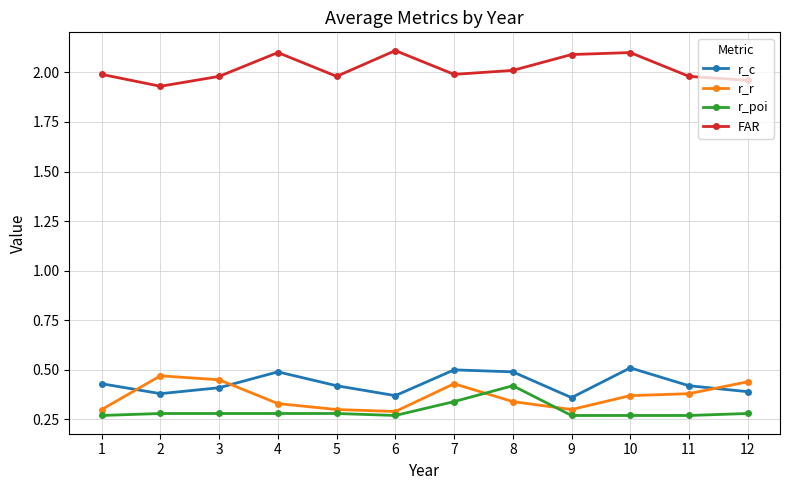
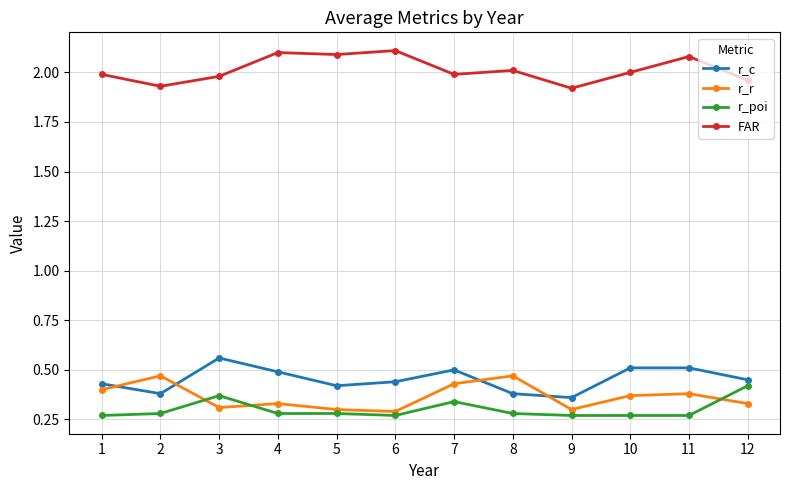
  {
    "r_c": {
      "1": 0.43,
      "2": 0.38,
-     "3": 0.41,
+     "3": 0.56,
      "4": 0.49,
      "5": 0.42,
-     "6": 0.37,
+     "6": 0.44,
      "7": 0.50,
-     "8": 0.49,
+     "8": 0.38,
      "9": 0.36,
      "10": 0.51,
-     "11": 0.42,
-     "12": 0.39
+     "11": 0.51,
+     "12": 0.45
    },
    "r_r": {
-     "1": 0.3,
+     "1": 0.4,
      "2": 0.47,
-     "3": 0.45,
+     "3": 0.31,
      "4": 0.33,
      "5": 0.30,
      "6": 0.29,
      "7": 0.43,
-     "8": 0.34,
+     "8": 0.47,
      "9": 0.30,
      "10": 0.37,
      "11": 0.38,
-     "12": 0.44
+     "12": 0.33
    },
    "r_poi": {
      "1": 0.27,
      "2": 0.28,
-     "3": 0.28,
+     "3": 0.37,
      "4": 0.28,
      "5": 0.28,
      "6": 0.27,
      "7": 0.34,
-     "8": 0.42,
+     "8": 0.28,
      "9": 0.27,
      "10": 0.27,
      "11": 0.27,
-     "12": 0.28
+     "12": 0.42
    },
    "FAR": {
      "1": 1.99,
      "2": 1.93,
      "3": 1.98,
      "4": 2.10,
-     "5": 1.98,
+     "5": 2.09,
      "6": 2.11,
      "7": 1.99,
      "8": 2.01,
-     "9": 2.09,
-     "10": 2.1,
-     "11": 1.98
+     "9": 1.92,
+     "10": 2.0,
+     "11": 2.08
    }
  }
